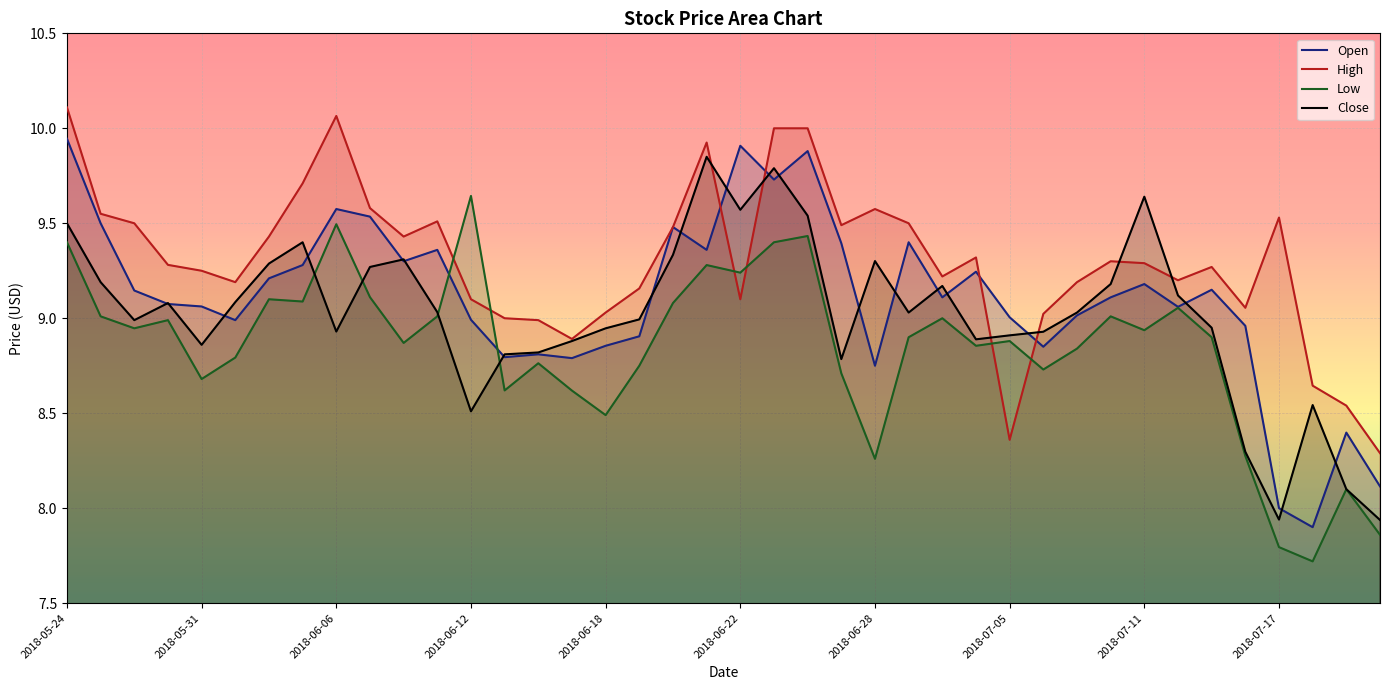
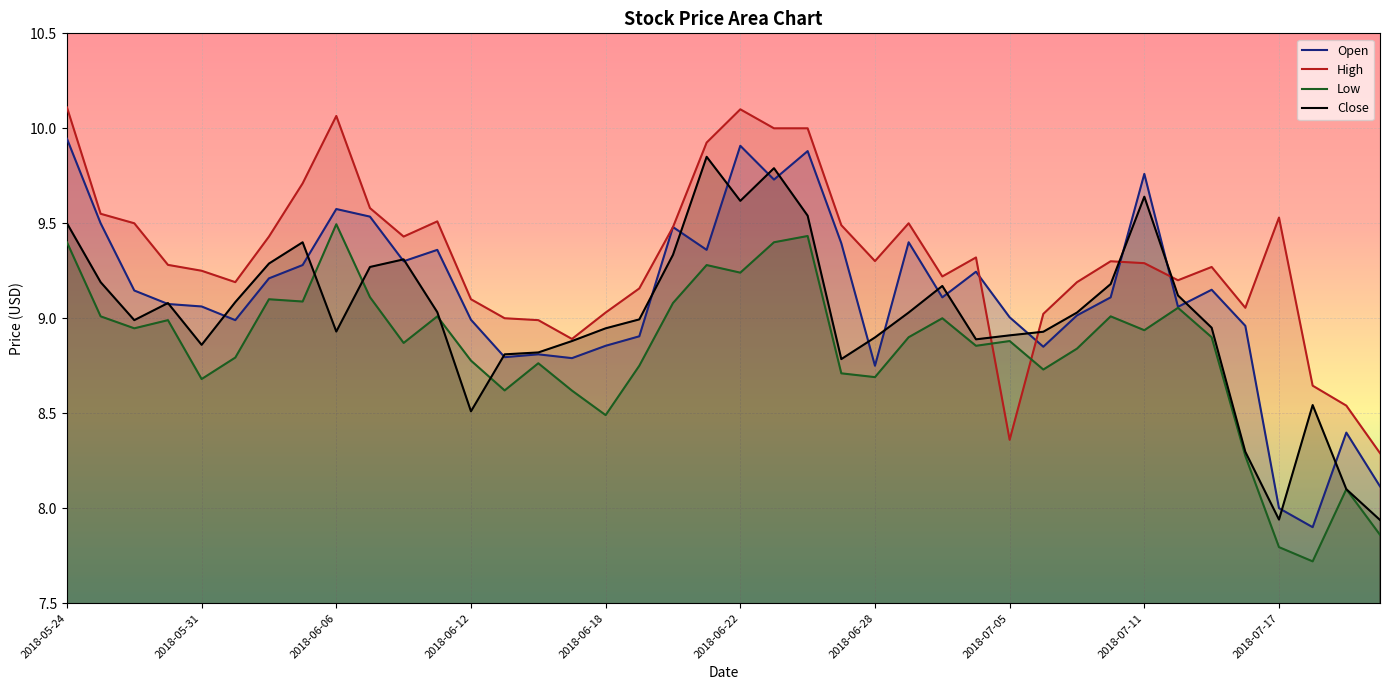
  {
    "Open": {
      "2018-05-24": 9.95,
      "2018-05-31": 9.06,
      "2018-06-06": 9.58,
      "2018-06-12": 8.99,
      "2018-06-18": 8.86,
      "2018-06-22": 9.91,
      "2018-06-28": 8.75,
      "2018-07-05": 9.01,
-     "2018-07-11": 9.18,
+     "2018-07-11": 9.76,
      "2018-07-17": 8.00
    },
    "High": {
      "2018-05-24": 10.11,
      "2018-05-31": 9.25,
      "2018-06-06": 10.07,
      "2018-06-12": 9.10,
      "2018-06-18": 9.03,
-     "2018-06-22": 9.1,
-     "2018-06-28": 9.58,
+     "2018-06-22": 10.1,
+     "2018-06-28": 9.30,
      "2018-07-05": 8.36,
      "2018-07-11": 9.29,
      "2018-07-17": 9.53
    },
    "Low": {
      "2018-05-24": 9.40,
      "2018-05-31": 8.68,
      "2018-06-06": 9.50,
-     "2018-06-12": 9.64,
+     "2018-06-12": 8.78,
      "2018-06-18": 8.49,
      "2018-06-22": 9.24,
-     "2018-06-28": 8.26,
+     "2018-06-28": 8.69,
      "2018-07-05": 8.88,
      "2018-07-11": 8.94,
      "2018-07-17": 7.80
    },
    "Close": {
      "2018-05-24": 9.50,
      "2018-05-31": 8.86,
      "2018-06-06": 8.93,
      "2018-06-12": 8.51,
      "2018-06-18": 8.95,
-     "2018-06-22": 9.57,
-     "2018-06-28": 9.30,
+     "2018-06-22": 9.62,
+     "2018-06-28": 8.90,
      "2018-07-05": 8.91,
      "2018-07-11": 9.64,
      "2018-07-17": 7.94
    }
  }
